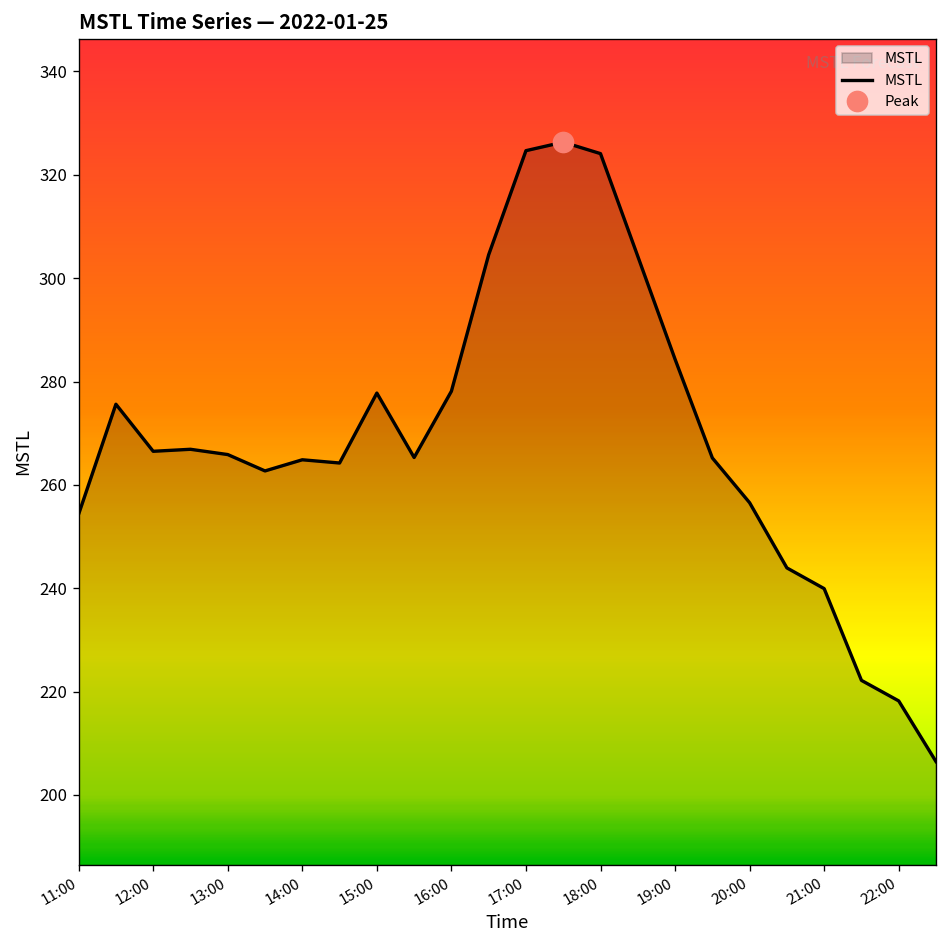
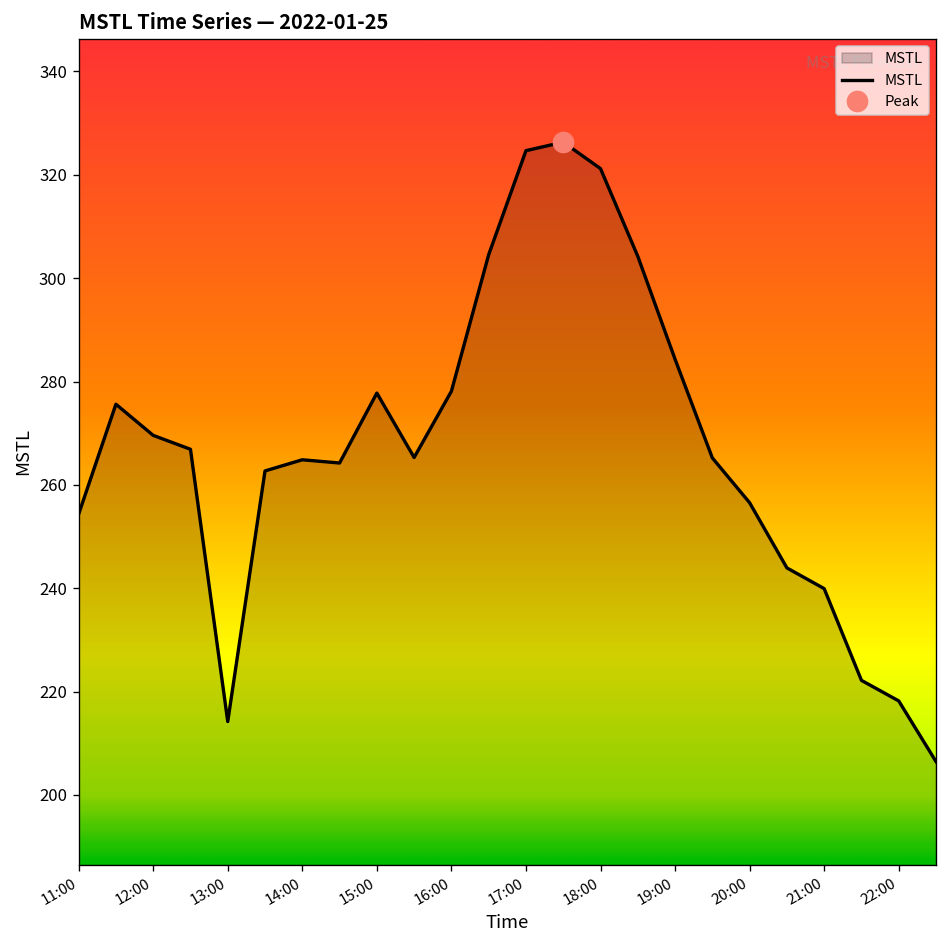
  {
    "MSTL": {
      "11:00": 254,
-     "12:00": 267,
-     "13:00": 266,
+     "12:00": 270,
+     "13:00": 214,
      "14:00": 265,
      "15:00": 278,
      "16:00": 278,
      "17:00": 325,
-     "18:00": 324,
+     "18:00": 321,
      "19:00": 284,
      "20:00": 257,
      "21:00": 240,
      "22:00": 218
    }
  }
